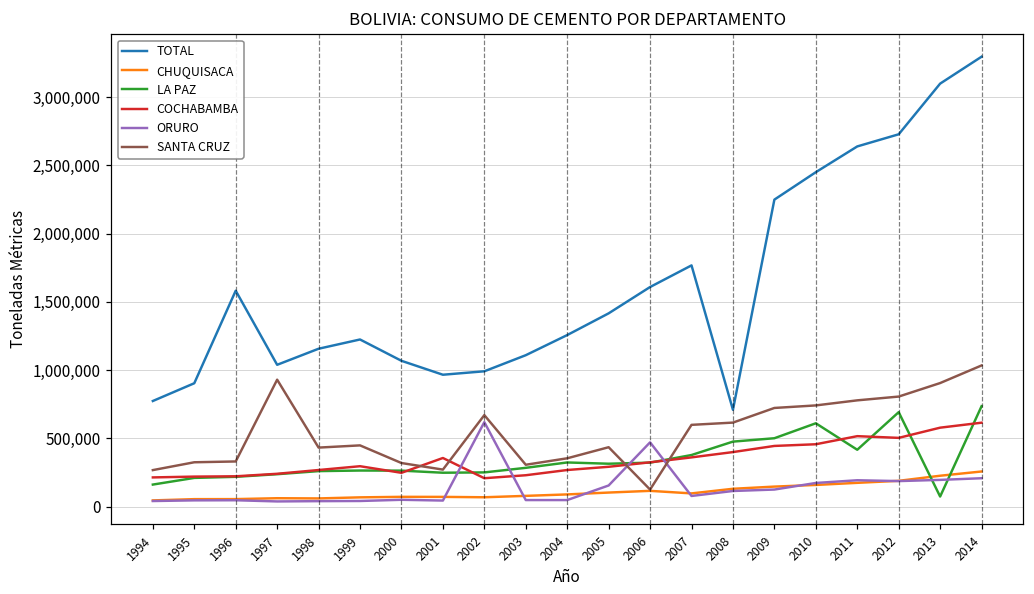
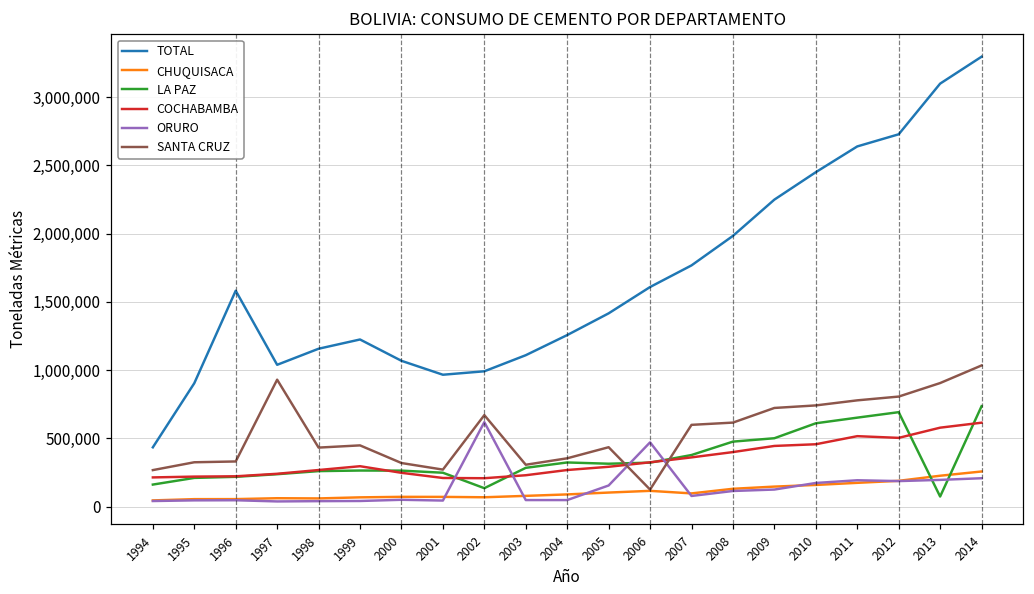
  {
    "TOTAL": {
-     "1994": "770,000",
+     "1994": "430,000",
      "1995": "900,000",
      "1996": "1,580,000",
      "1997": "1,040,000",
      "1998": "1,160,000",
      "1999": "1,220,000",
      "2000": "1,070,000",
      "2001": "970,000",
      "2002": "990,000",
      "2003": "1,110,000",
      "2004": "1,260,000",
      "2005": "1,420,000",
      "2006": "1,610,000",
      "2007": "1,770,000",
-     "2008": "710,000",
+     "2008": "1,980,000",
      "2009": "2,250,000",
      "2010": "2,450,000",
      "2011": "2,640,000",
      "2012": "2,730,000",
      "2013": "3,100,000",
      "2014": "3,300,000"
    },
    "CHUQUISACA": {
      "1997": "60,000",
      "1999": "70,000",
      "2000": "70,000",
      "2001": "70,000",
      "2002": "70,000",
      "2003": "80,000",
      "2004": "90,000",
      "2005": "100,000",
      "2009": "150,000",
      "2013": "230,000",
      "2014": "260,000"
    },
    "LA PAZ": {
      "1994": "160,000",
      "1999": "260,000",
      "2001": "250,000",
-     "2002": "250,000",
+     "2002": "140,000",
      "2003": "280,000",
      "2004": "320,000",
      "2005": "310,000",
      "2008": "480,000",
      "2009": "500,000",
      "2010": "610,000",
-     "2011": "420,000",
+     "2011": "650,000",
      "2012": "690,000",
      "2013": "70,000",
      "2014": "740,000"
    },
    "COCHABAMBA": {
      "1994": "210,000",
      "1999": "300,000",
-     "2001": "360,000",
+     "2001": "210,000",
      "2002": "210,000",
      "2003": "230,000",
      "2004": "270,000",
      "2005": "290,000",
      "2008": "400,000",
      "2009": "440,000",
      "2010": "460,000",
      "2011": "520,000",
      "2012": "500,000",
      "2013": "580,000",
      "2014": "610,000"
    },
    "ORURO": {
      "1997": "40,000",
      "1999": "40,000",
      "2000": "50,000",
      "2001": "40,000",
      "2002": "620,000",
      "2003": "50,000",
      "2004": "50,000",
      "2005": "160,000",
      "2006": "470,000",
      "2009": "130,000",
      "2013": "200,000",
      "2014": "210,000"
    },
    "SANTA CRUZ": {
      "1994": "270,000",
      "1995": "330,000",
      "1996": "330,000",
      "1997": "930,000",
      "1998": "430,000",
      "1999": "450,000",
      "2000": "320,000",
      "2001": "270,000",
      "2002": "670,000",
      "2003": "310,000",
      "2004": "350,000",
      "2005": "440,000",
      "2007": "600,000",
      "2008": "620,000",
      "2009": "720,000",
      "2010": "740,000",
      "2011": "780,000",
      "2012": "810,000",
      "2013": "910,000",
      "2014": "1,030,000"
    }
  }
